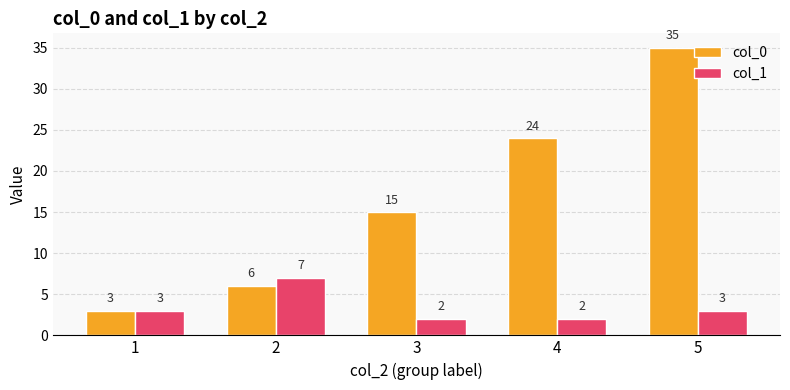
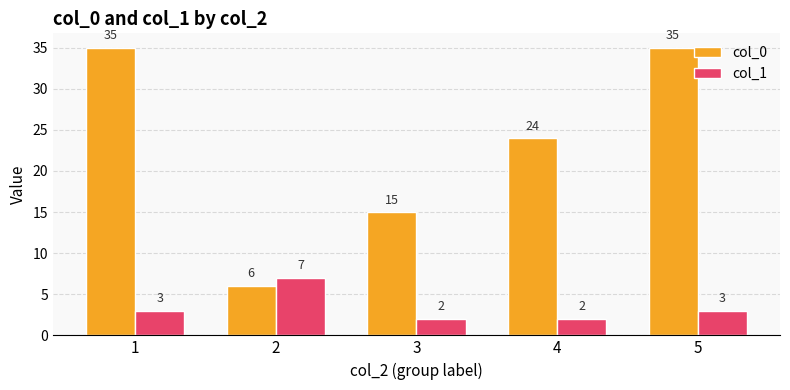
  {
    "col_0": {
-     "1": 3,
+     "1": 35,
      "2": 6,
      "3": 15,
      "4": 24,
      "5": 35
    },
    "col_1": {
      "1": 3,
      "2": 7,
      "3": 2,
      "4": 2,
      "5": 3
    }
  }
